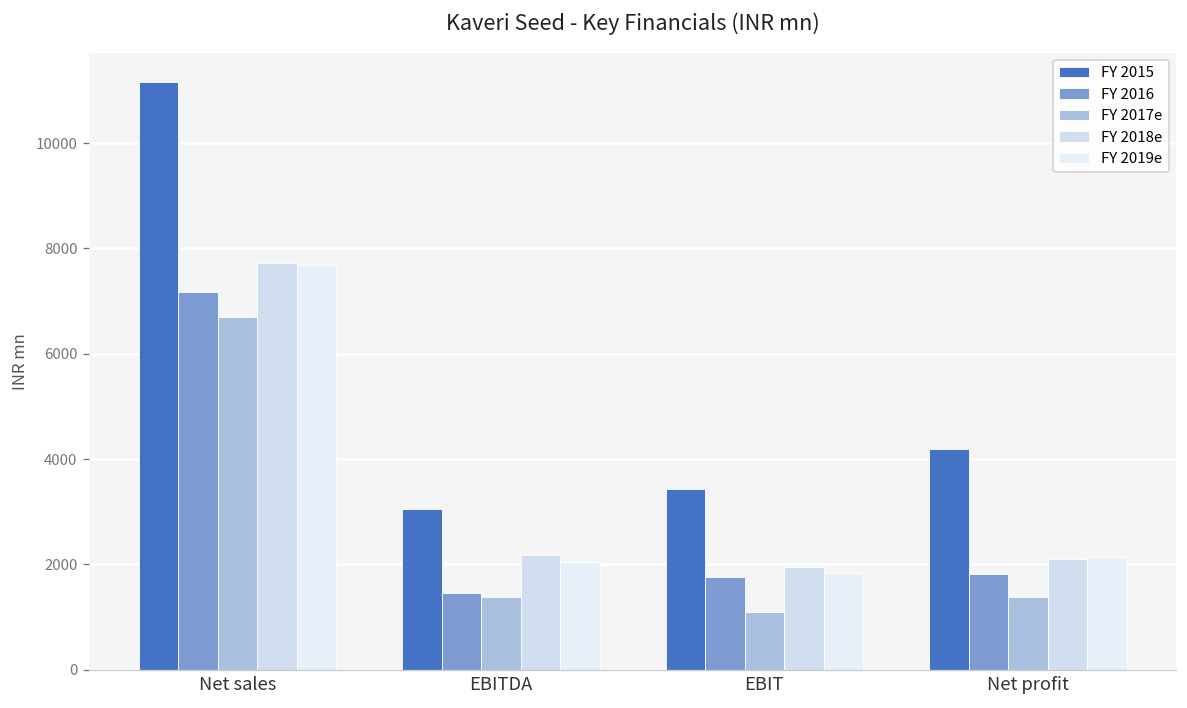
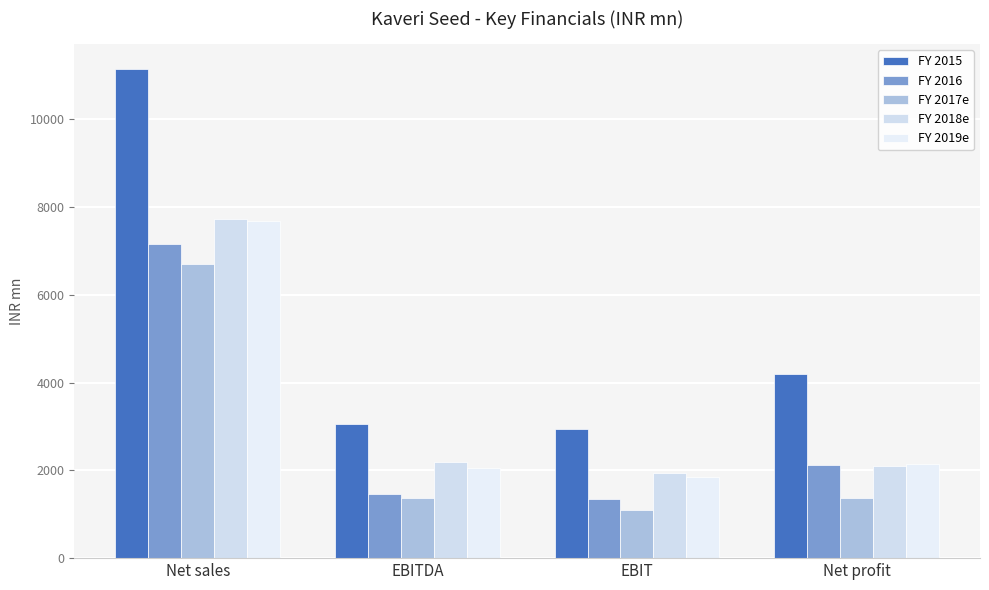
  {
    "FY 2015": {
      "Net sales": 11200,
      "EBITDA": 3100,
-     "EBIT": 3400,
+     "EBIT": 2900,
      "Net profit": 4200
    },
    "FY 2016": {
      "Net sales": 7200,
      "EBITDA": 1500,
-     "EBIT": 1800,
-     "Net profit": 1800
+     "EBIT": 1400,
+     "Net profit": 2100
    }
  }
